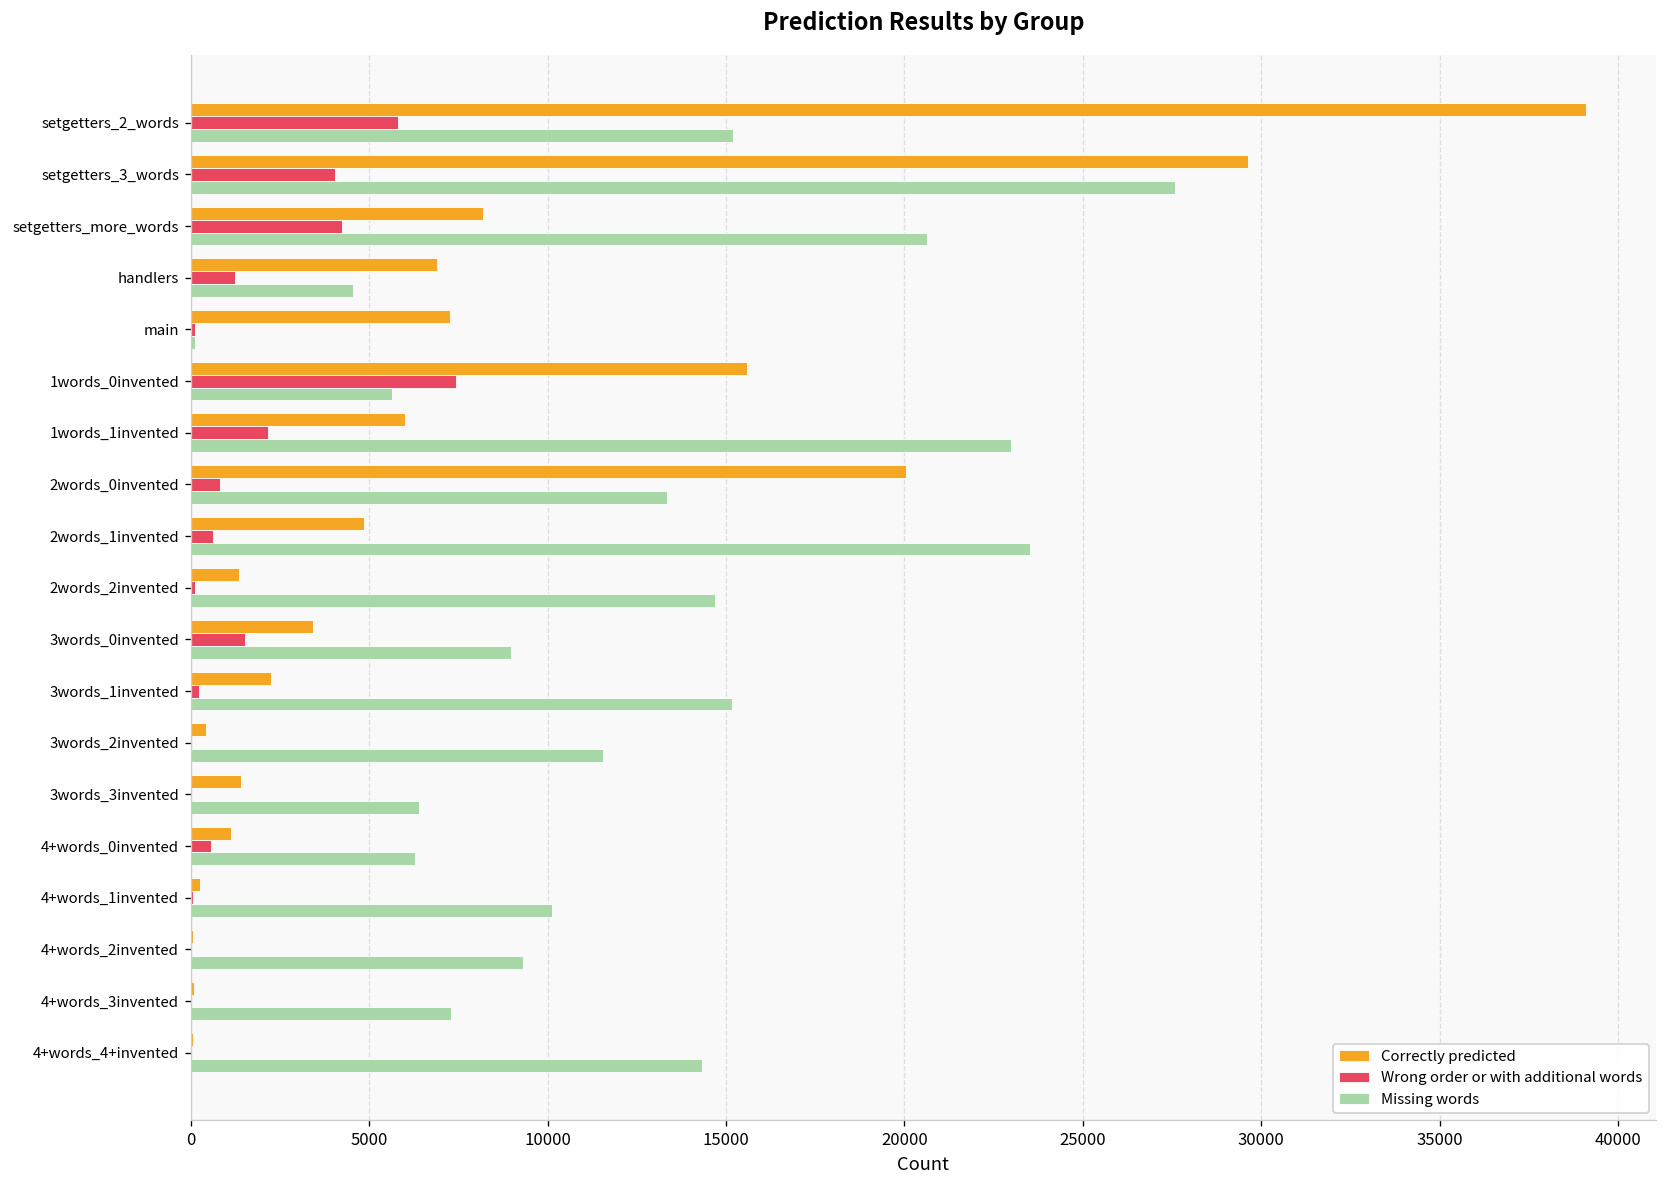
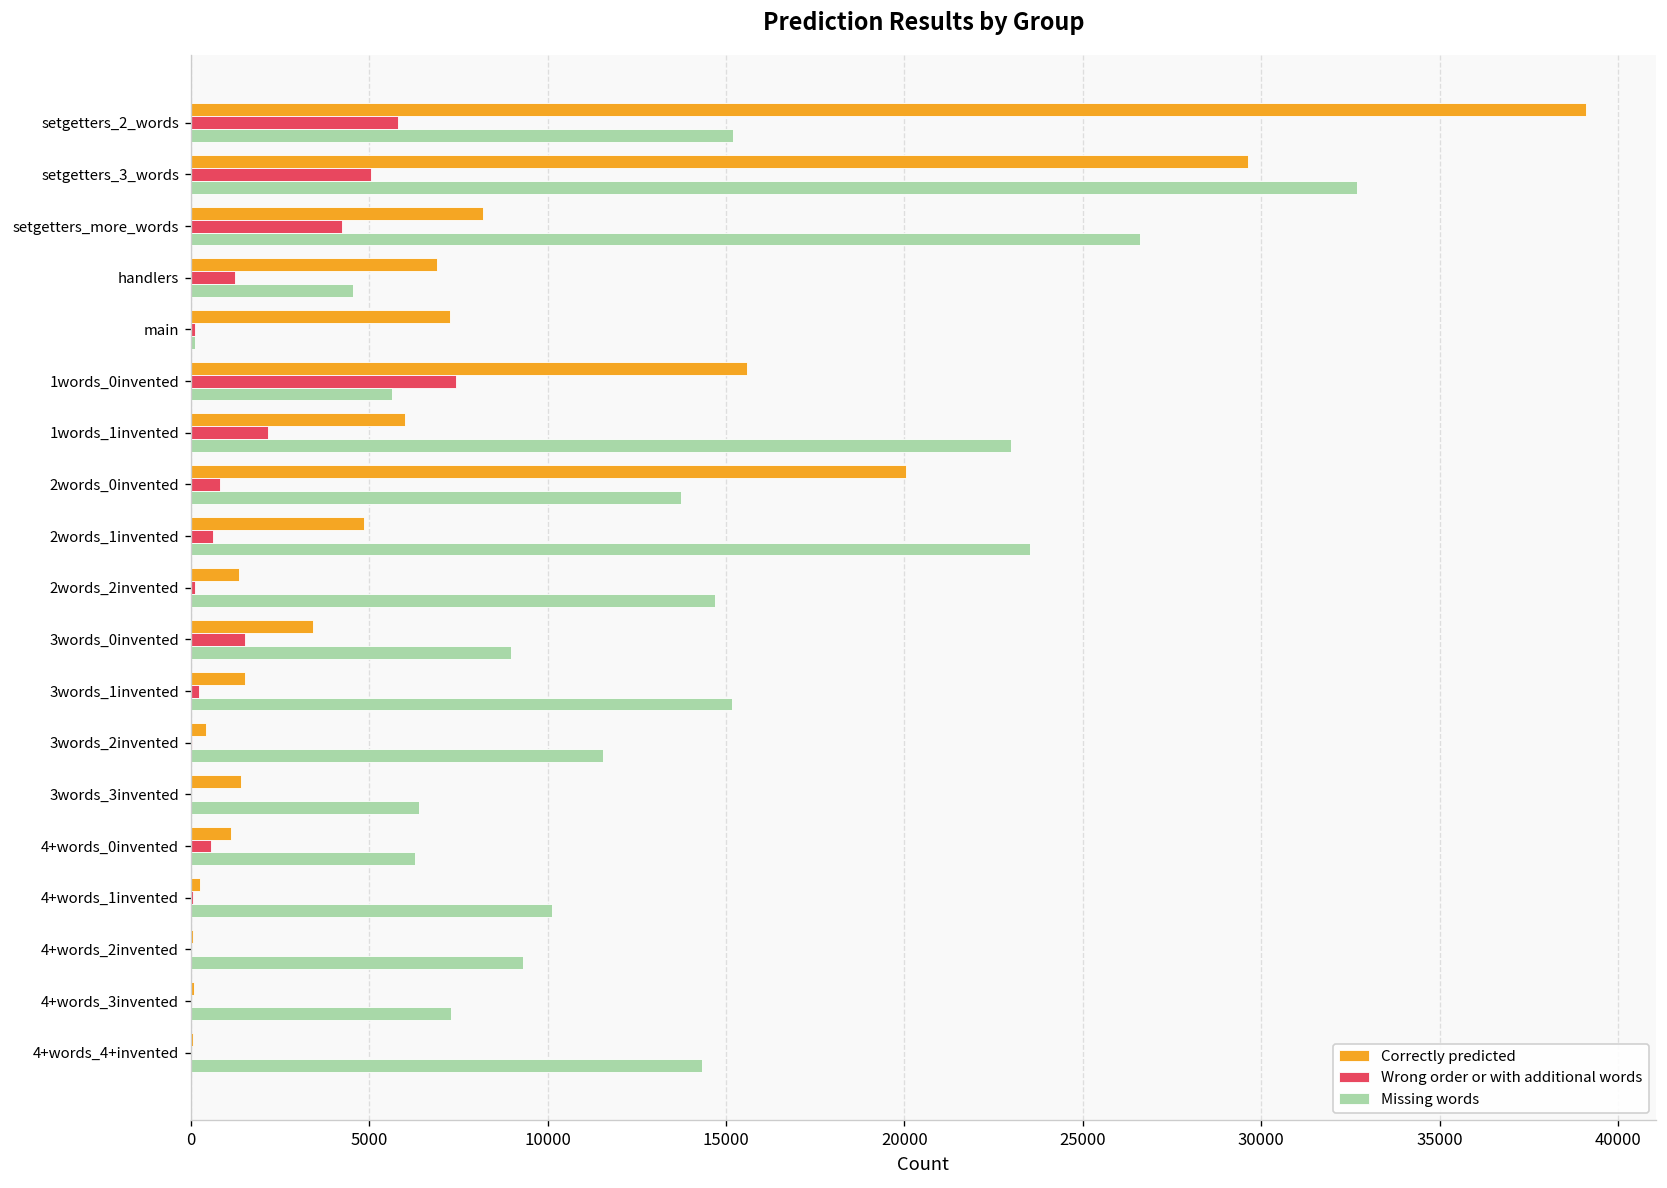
  {
    "Correctly predicted": {
      "setgetters_2_words": 39100,
      "setgetters_3_words": 29600,
      "setgetters_more_words": 8200,
      "handlers": 6900,
      "main": 7300,
      "1words_0invented": 15600,
      "1words_1invented": 6000,
      "2words_0invented": 20000,
      "2words_1invented": 4900,
      "2words_2invented": 1300,
      "3words_0invented": 3400,
-     "3words_1invented": 2200,
+     "3words_1invented": 1500,
      "3words_2invented": 400,
      "3words_3invented": 1400,
      "4+words_0invented": 1100,
      "4+words_1invented": 300,
      "4+words_3invented": 100
    },
    "Wrong order or with additional words": {
      "setgetters_2_words": 5800,
-     "setgetters_3_words": 4000,
+     "setgetters_3_words": 5100,
      "setgetters_more_words": 4200,
      "handlers": 1200,
      "main": 100,
      "1words_0invented": 7400,
      "1words_1invented": 2200,
      "2words_0invented": 800,
      "2words_1invented": 600,
      "2words_2invented": 100,
      "3words_0invented": 1500,
      "3words_1invented": 200,
      "4+words_0invented": 600,
      "4+words_4+invented": 0
    },
    "Missing words": {
      "setgetters_2_words": 15200,
-     "setgetters_3_words": 27600,
-     "setgetters_more_words": 20600,
+     "setgetters_3_words": 32700,
+     "setgetters_more_words": 26600,
      "handlers": 4600,
      "main": 100,
      "1words_0invented": 5600,
      "1words_1invented": 23000,
-     "2words_0invented": 13400,
+     "2words_0invented": 13700,
      "2words_1invented": 23500,
      "2words_2invented": 14700,
      "3words_0invented": 9000,
      "3words_1invented": 15200,
      "3words_2invented": 11600,
      "3words_3invented": 6400,
      "4+words_0invented": 6300,
      "4+words_1invented": 10100,
      "4+words_2invented": 9300,
      "4+words_3invented": 7300,
      "4+words_4+invented": 14300
    }
  }
